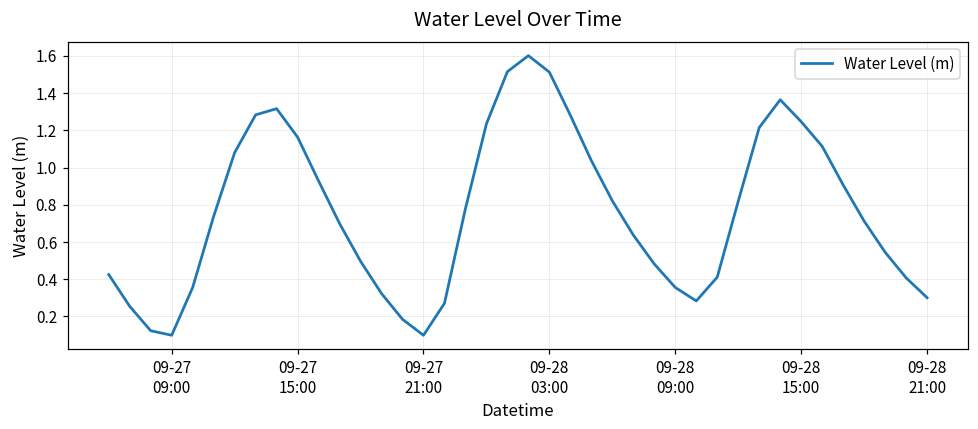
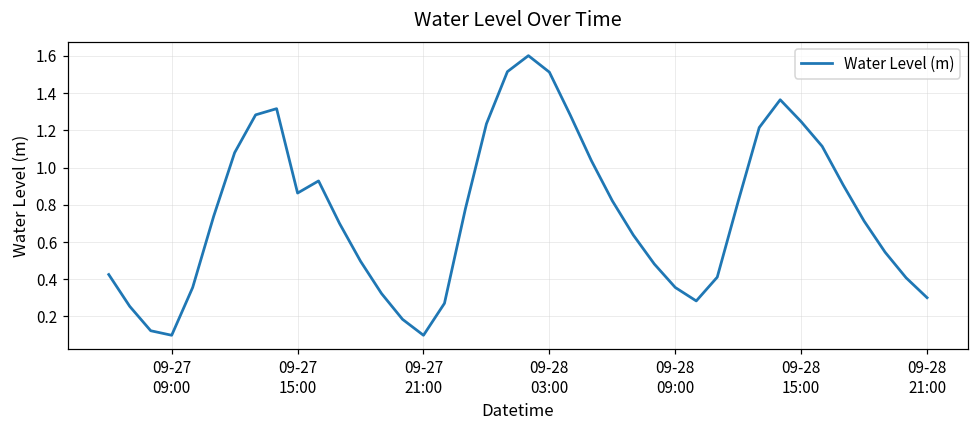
  {
    "09-27 09:00": 0.10,
-   "09-27 15:00": 1.16,
+   "09-27 15:00": 0.86,
    "09-27 21:00": 0.10,
    "09-28 03:00": 1.51,
    "09-28 09:00": 0.36,
    "09-28 15:00": 1.25,
    "09-28 21:00": 0.30
  }
